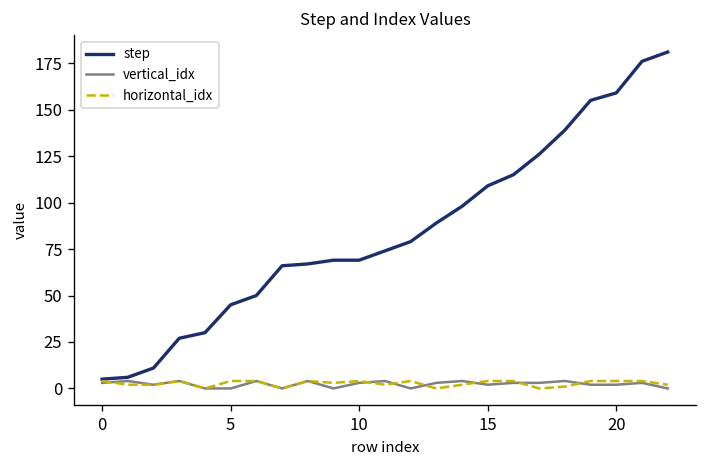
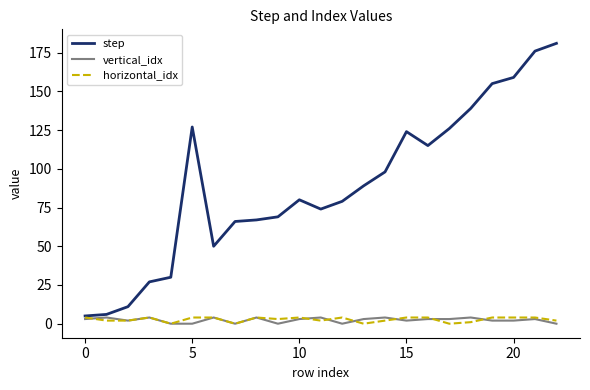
  {
    "step": {
-     "5": 45,
-     "10": 69,
-     "15": 109,
+     "5": 127,
+     "10": 80,
+     "15": 124,
      "20": 159
    },
    "vertical_idx": {
      "5": 0,
      "15": 2,
      "20": 2
    },
    "horizontal_idx": {
      "5": 4,
      "15": 4,
      "20": 4
    }
  }
